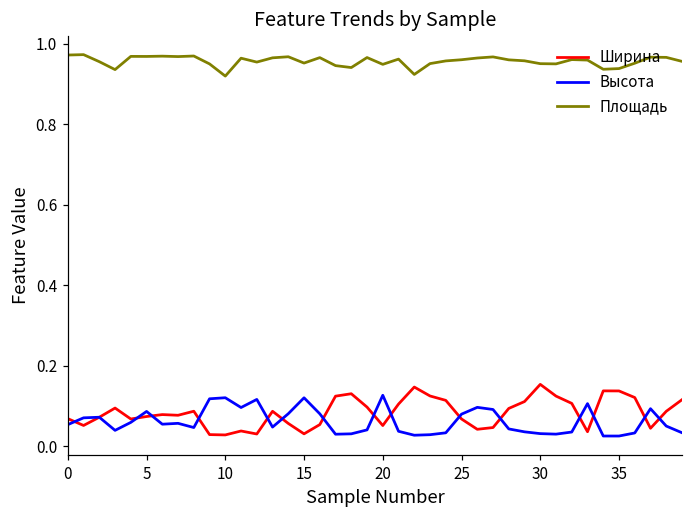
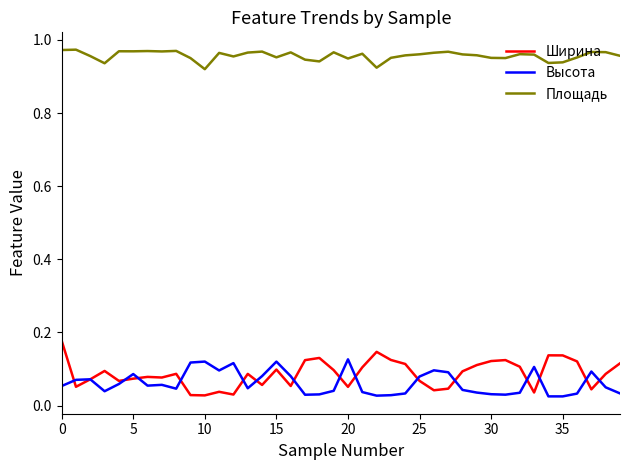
  {
    "Ширина": {
-     "0": 0.07,
+     "0": 0.18,
      "5": 0.07,
      "10": 0.03,
-     "15": 0.03,
+     "15": 0.10,
      "20": 0.05,
      "25": 0.07,
-     "30": 0.15,
+     "30": 0.12,
      "35": 0.14
    },
    "Высота": {
      "0": 0.05,
      "5": 0.09,
      "10": 0.12,
      "15": 0.12,
      "20": 0.13,
      "25": 0.08,
      "30": 0.03,
      "35": 0.03
    },
    "Площадь": {
      "0": 0.97,
      "5": 0.97,
      "10": 0.92,
      "15": 0.95,
      "20": 0.95,
      "25": 0.96,
      "30": 0.95,
      "35": 0.94
    }
  }
